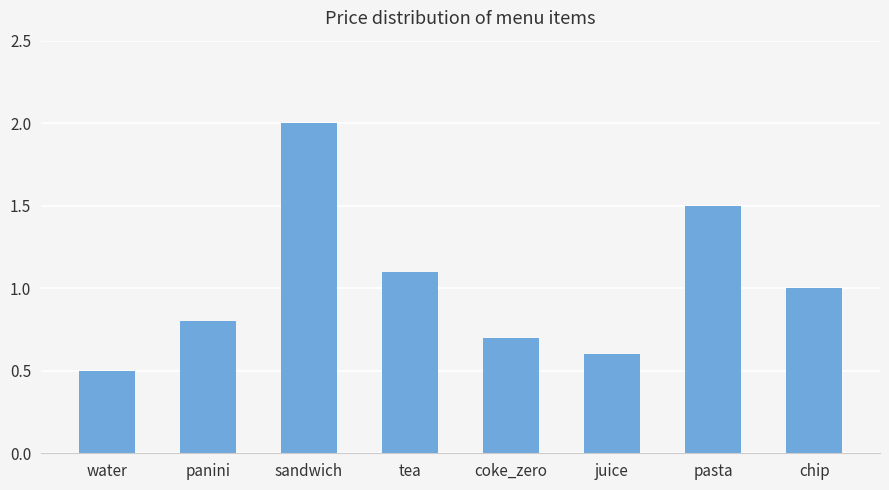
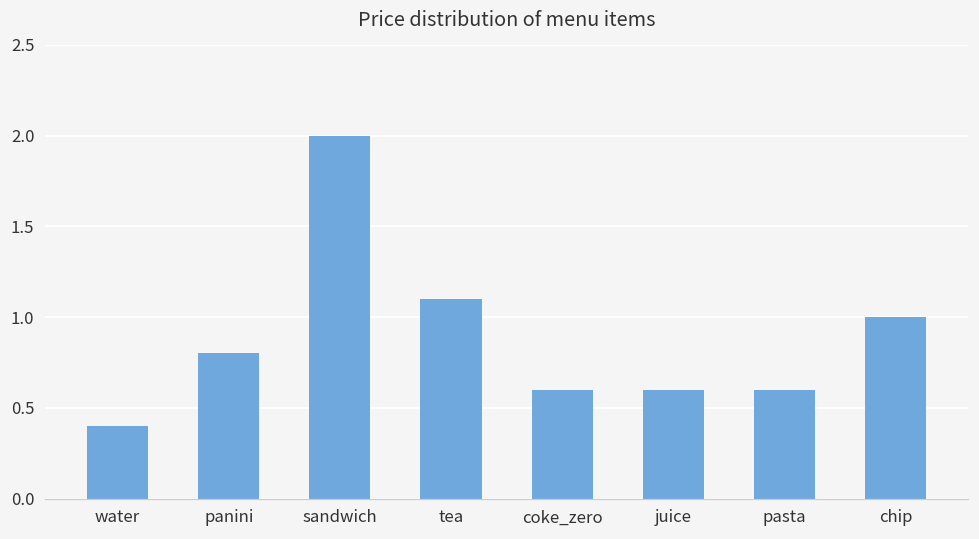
  {
-   "water": 0.5,
+   "water": 0.4,
    "panini": 0.8,
    "sandwich": 2.0,
    "tea": 1.1,
-   "coke_zero": 0.7,
+   "coke_zero": 0.6,
    "juice": 0.6,
-   "pasta": 1.5,
+   "pasta": 0.6,
    "chip": 1.0
  }
